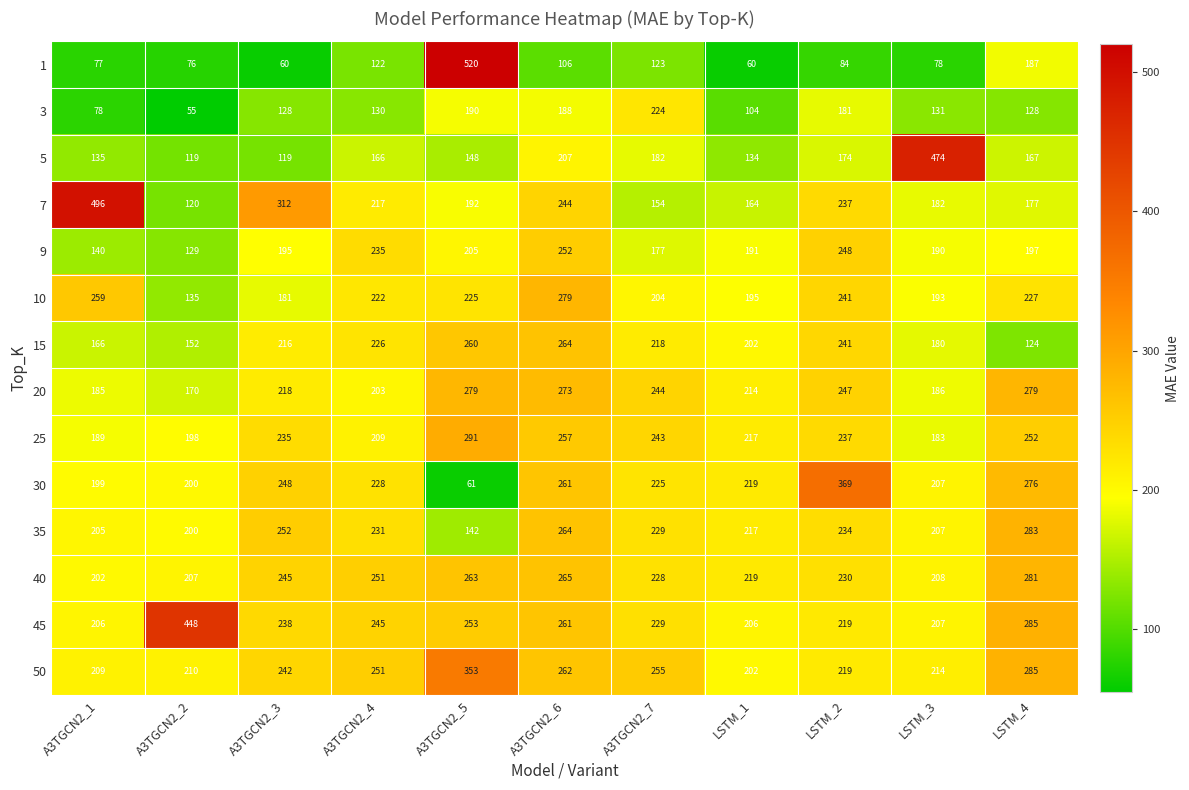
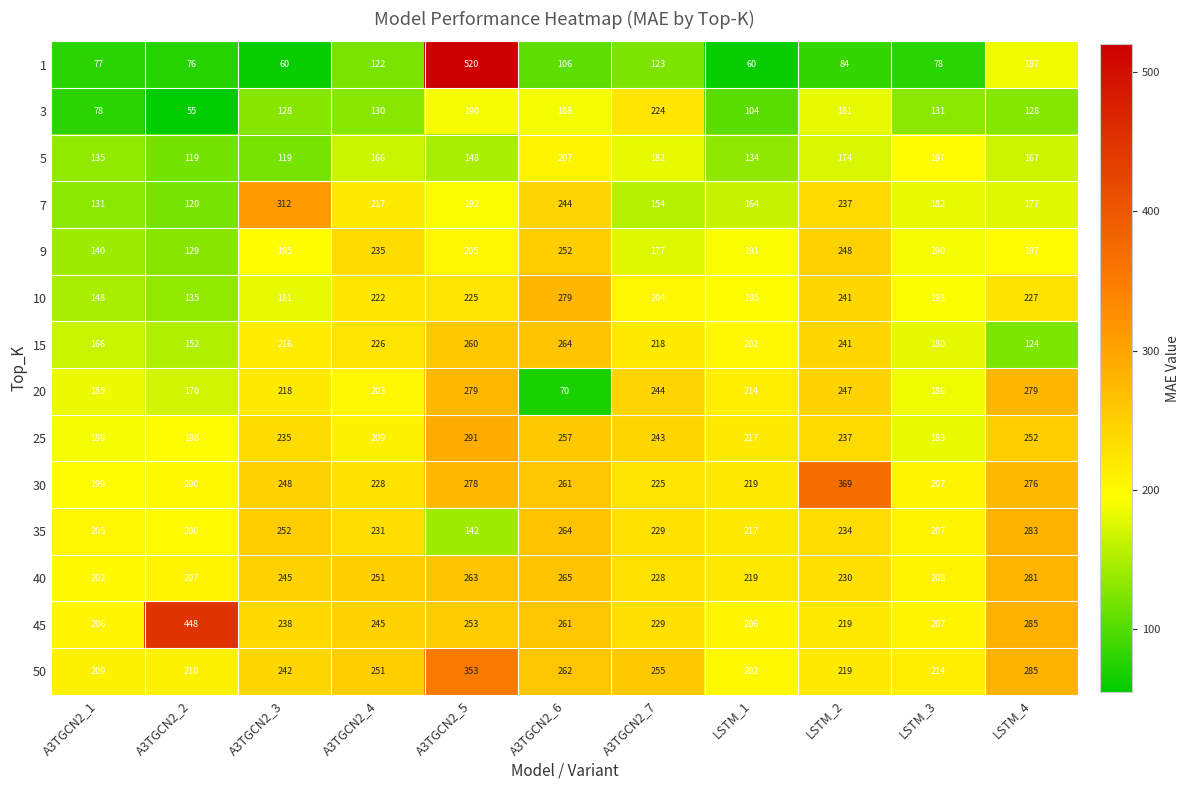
  {
    "1": {
      "A3TGCN2_1": 77,
      "A3TGCN2_2": 76,
      "A3TGCN2_3": 60,
      "A3TGCN2_4": 122,
      "A3TGCN2_5": 520,
      "A3TGCN2_6": 106,
      "A3TGCN2_7": 123,
      "LSTM_1": 60,
      "LSTM_2": 84,
      "LSTM_3": 78,
      "LSTM_4": 187
    },
    "3": {
      "A3TGCN2_1": 78,
      "A3TGCN2_2": 55,
      "A3TGCN2_3": 128,
      "A3TGCN2_4": 130,
      "A3TGCN2_5": 190,
      "A3TGCN2_6": 188,
      "A3TGCN2_7": 224,
      "LSTM_1": 104,
      "LSTM_2": 181,
      "LSTM_3": 131,
      "LSTM_4": 128
    },
    "5": {
      "A3TGCN2_1": 135,
      "A3TGCN2_2": 119,
      "A3TGCN2_3": 119,
      "A3TGCN2_4": 166,
      "A3TGCN2_5": 148,
      "A3TGCN2_6": 207,
      "A3TGCN2_7": 182,
      "LSTM_1": 134,
      "LSTM_2": 174,
-     "LSTM_3": 474,
+     "LSTM_3": 197,
      "LSTM_4": 167
    },
    "7": {
-     "A3TGCN2_1": 496,
+     "A3TGCN2_1": 131,
      "A3TGCN2_2": 120,
      "A3TGCN2_3": 312,
      "A3TGCN2_4": 217,
      "A3TGCN2_5": 192,
      "A3TGCN2_6": 244,
      "A3TGCN2_7": 154,
      "LSTM_1": 164,
      "LSTM_2": 237,
      "LSTM_3": 182,
      "LSTM_4": 177
    },
    "9": {
      "A3TGCN2_1": 140,
      "A3TGCN2_2": 129,
      "A3TGCN2_3": 195,
      "A3TGCN2_4": 235,
      "A3TGCN2_5": 205,
      "A3TGCN2_6": 252,
      "A3TGCN2_7": 177,
      "LSTM_1": 191,
      "LSTM_2": 248,
      "LSTM_3": 190,
      "LSTM_4": 197
    },
    "10": {
-     "A3TGCN2_1": 259,
+     "A3TGCN2_1": 148,
      "A3TGCN2_2": 135,
      "A3TGCN2_3": 181,
      "A3TGCN2_4": 222,
      "A3TGCN2_5": 225,
      "A3TGCN2_6": 279,
      "A3TGCN2_7": 204,
      "LSTM_1": 195,
      "LSTM_2": 241,
      "LSTM_3": 193,
      "LSTM_4": 227
    },
    "15": {
      "A3TGCN2_1": 166,
      "A3TGCN2_2": 152,
      "A3TGCN2_3": 216,
      "A3TGCN2_4": 226,
      "A3TGCN2_5": 260,
      "A3TGCN2_6": 264,
      "A3TGCN2_7": 218,
      "LSTM_1": 202,
      "LSTM_2": 241,
      "LSTM_3": 180,
      "LSTM_4": 124
    },
    "20": {
      "A3TGCN2_1": 185,
      "A3TGCN2_2": 170,
      "A3TGCN2_3": 218,
      "A3TGCN2_4": 203,
      "A3TGCN2_5": 279,
-     "A3TGCN2_6": 273,
+     "A3TGCN2_6": 70,
      "A3TGCN2_7": 244,
      "LSTM_1": 214,
      "LSTM_2": 247,
      "LSTM_3": 186,
      "LSTM_4": 279
    },
    "25": {
      "A3TGCN2_1": 189,
      "A3TGCN2_2": 198,
      "A3TGCN2_3": 235,
      "A3TGCN2_4": 209,
      "A3TGCN2_5": 291,
      "A3TGCN2_6": 257,
      "A3TGCN2_7": 243,
      "LSTM_1": 217,
      "LSTM_2": 237,
      "LSTM_3": 183,
      "LSTM_4": 252
    },
    "30": {
      "A3TGCN2_1": 199,
      "A3TGCN2_2": 200,
      "A3TGCN2_3": 248,
      "A3TGCN2_4": 228,
-     "A3TGCN2_5": 61,
+     "A3TGCN2_5": 278,
      "A3TGCN2_6": 261,
      "A3TGCN2_7": 225,
      "LSTM_1": 219,
      "LSTM_2": 369,
      "LSTM_3": 207,
      "LSTM_4": 276
    },
    "35": {
      "A3TGCN2_1": 205,
      "A3TGCN2_2": 200,
      "A3TGCN2_3": 252,
      "A3TGCN2_4": 231,
      "A3TGCN2_5": 142,
      "A3TGCN2_6": 264,
      "A3TGCN2_7": 229,
      "LSTM_1": 217,
      "LSTM_2": 234,
      "LSTM_3": 207,
      "LSTM_4": 283
    },
    "40": {
      "A3TGCN2_1": 202,
      "A3TGCN2_2": 207,
      "A3TGCN2_3": 245,
      "A3TGCN2_4": 251,
      "A3TGCN2_5": 263,
      "A3TGCN2_6": 265,
      "A3TGCN2_7": 228,
      "LSTM_1": 219,
      "LSTM_2": 230,
      "LSTM_3": 208,
      "LSTM_4": 281
    },
    "45": {
      "A3TGCN2_1": 206,
      "A3TGCN2_2": 448,
      "A3TGCN2_3": 238,
      "A3TGCN2_4": 245,
      "A3TGCN2_5": 253,
      "A3TGCN2_6": 261,
      "A3TGCN2_7": 229,
      "LSTM_1": 206,
      "LSTM_2": 219,
      "LSTM_3": 207,
      "LSTM_4": 285
    },
    "50": {
      "A3TGCN2_1": 209,
      "A3TGCN2_2": 210,
      "A3TGCN2_3": 242,
      "A3TGCN2_4": 251,
      "A3TGCN2_5": 353,
      "A3TGCN2_6": 262,
      "A3TGCN2_7": 255,
      "LSTM_1": 202,
      "LSTM_2": 219,
      "LSTM_3": 214,
      "LSTM_4": 285
    }
  }
